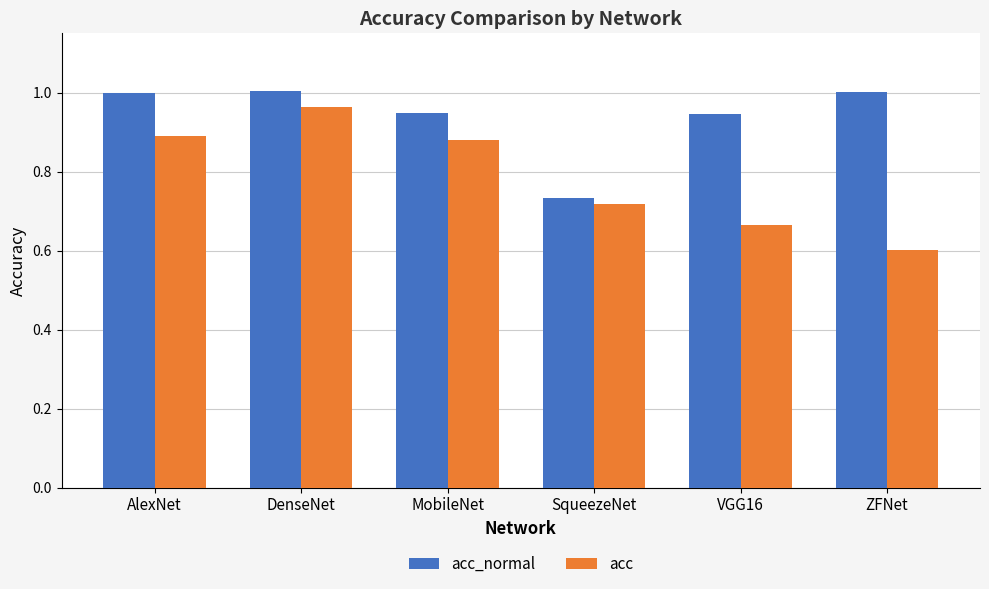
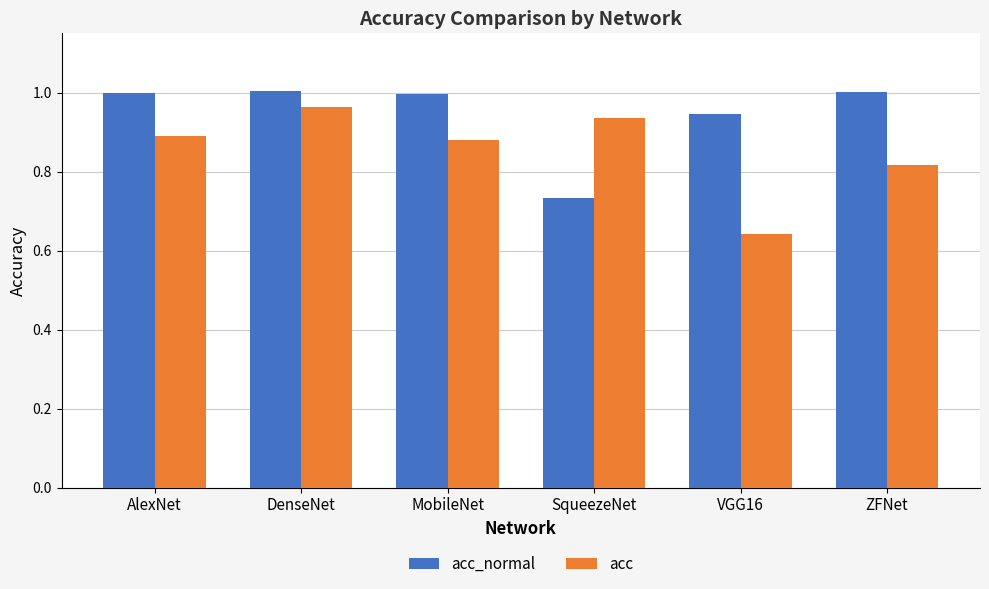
  {
    "acc_normal": {
      "AlexNet": 1.00,
      "DenseNet": 1.00,
-     "MobileNet": 0.95,
+     "MobileNet": 1.00,
      "SqueezeNet": 0.73,
      "VGG16": 0.95,
      "ZFNet": 1.00
    },
    "acc": {
      "AlexNet": 0.89,
      "DenseNet": 0.96,
      "MobileNet": 0.88,
-     "SqueezeNet": 0.72,
-     "VGG16": 0.66,
-     "ZFNet": 0.60
+     "SqueezeNet": 0.94,
+     "VGG16": 0.64,
+     "ZFNet": 0.82
    }
  }
